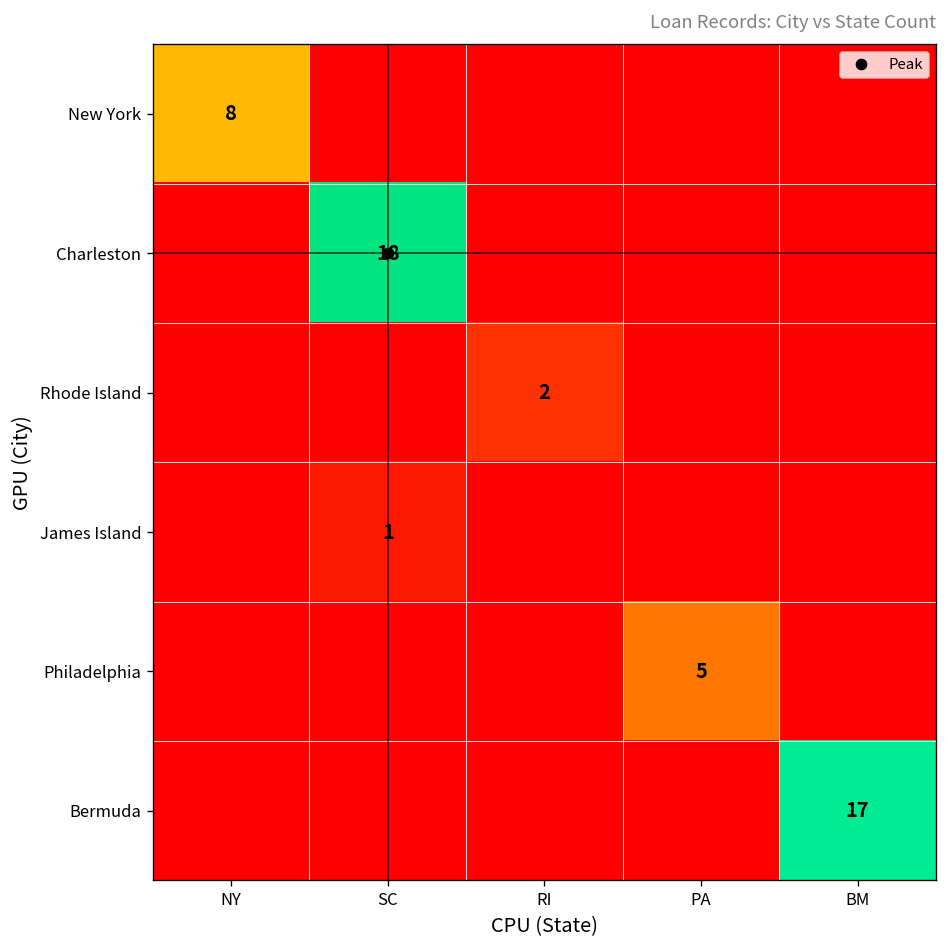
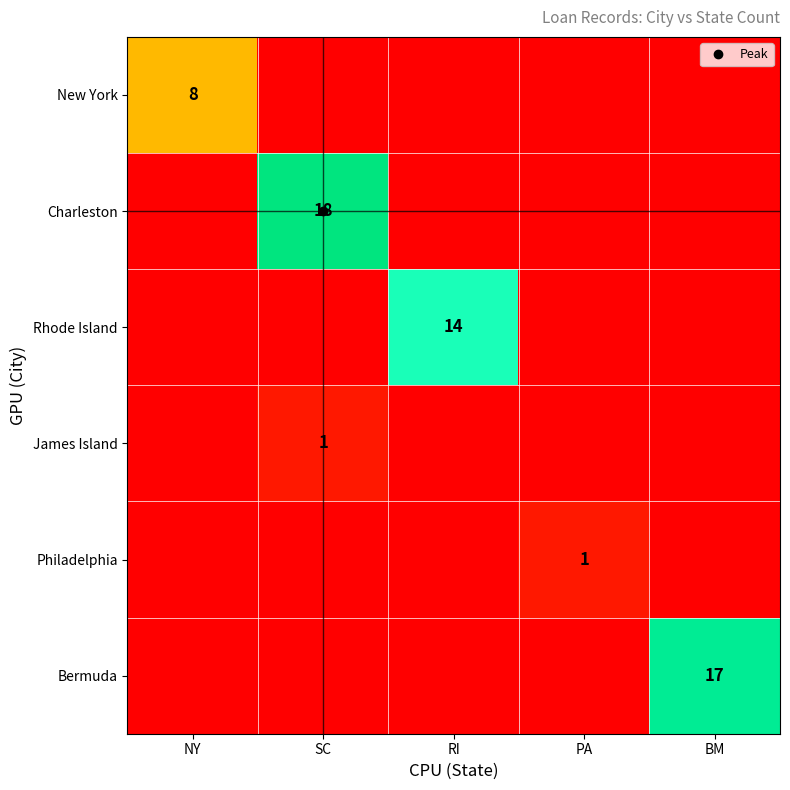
  {
    "New York": {
      "NY": 8
    },
    "Rhode Island": {
-     "RI": 2
+     "RI": 14
    },
    "James Island": {
      "SC": 1
    },
    "Philadelphia": {
-     "PA": 5
+     "PA": 1
    },
    "Bermuda": {
      "BM": 17
    }
  }
